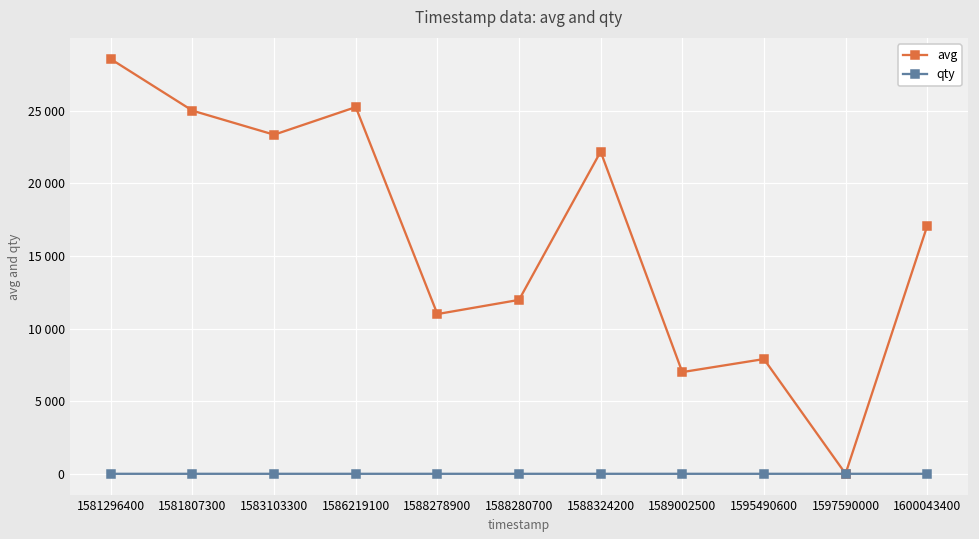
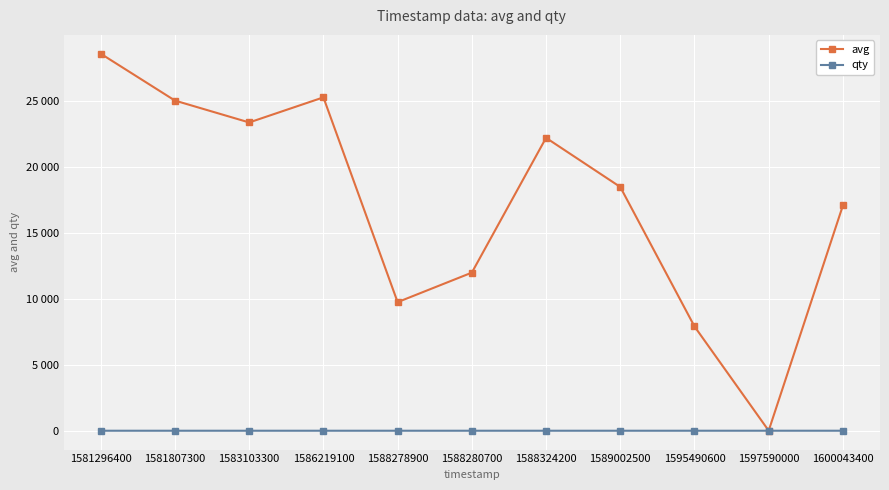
  {
    "avg": {
      "1581296400": 28600,
      "1581807300": 25000,
      "1583103300": 23300,
      "1586219100": 25300,
-     "1588278900": 11000,
+     "1588278900": 9700,
      "1588280700": 12000,
      "1588324200": 22200,
-     "1589002500": 7000,
+     "1589002500": 18500,
      "1595490600": 7900,
      "1600043400": 17100
    },
    "qty": {
      "1581296400": 0,
      "1581807300": 0,
      "1583103300": 0,
      "1586219100": 0,
      "1588278900": 0,
      "1588280700": 0,
      "1588324200": 0,
      "1589002500": 0,
      "1595490600": 0,
      "1600043400": 0
    }
  }
